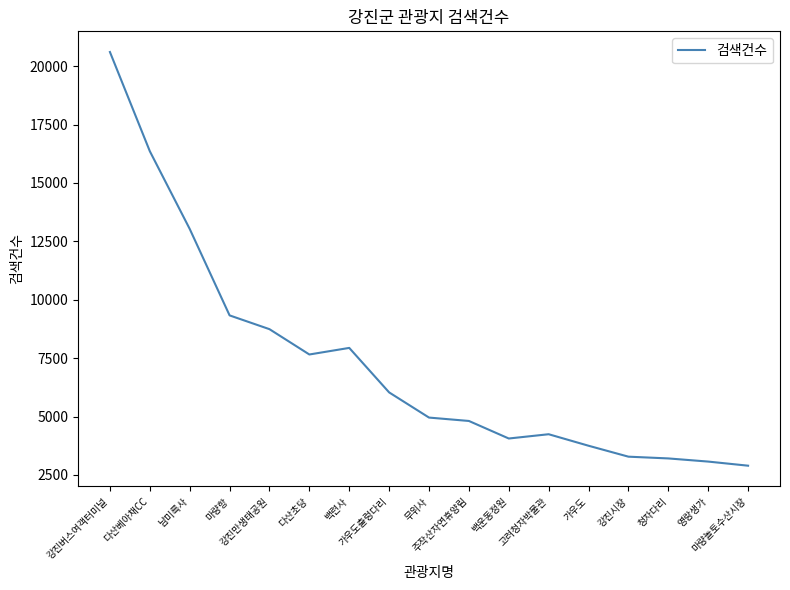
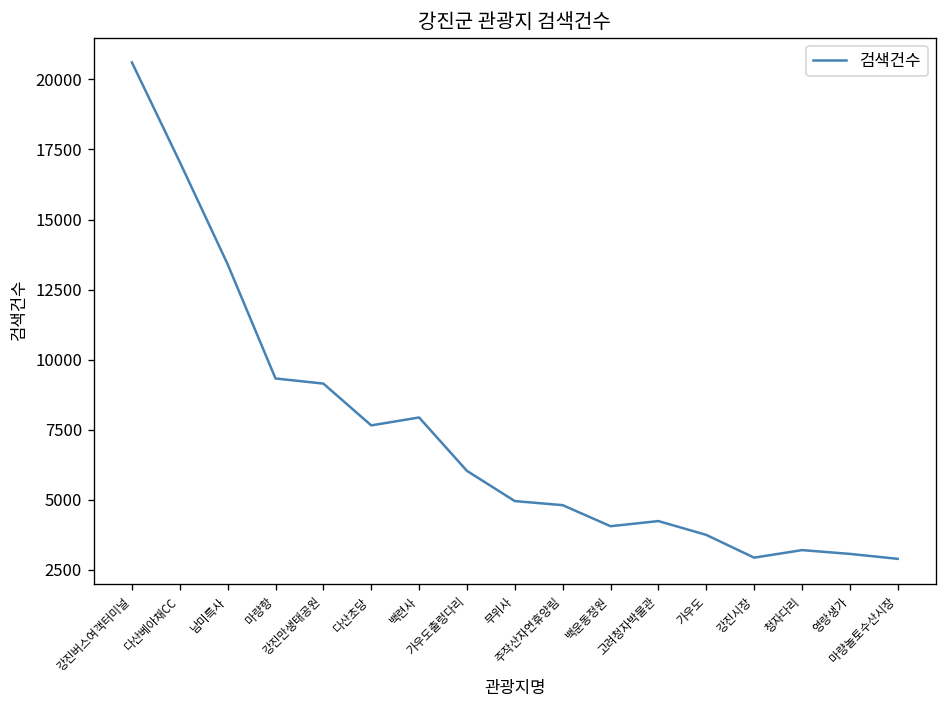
  {
    "강진버스여객터미널": 20600,
-   "다산베아채CC": 16400,
-   "남미륵사": 13000,
+   "다산베아채CC": 17100,
+   "남미륵사": 13400,
    "마량항": 9300,
-   "강진만생태공원": 8700,
+   "강진만생태공원": 9100,
    "다산초당": 7700,
    "백련사": 7900,
    "가우도출렁다리": 6000,
    "무위사": 5000,
    "주작산자연휴양림": 4800,
    "백운동정원": 4100,
    "고려청자박물관": 4200,
    "가우도": 3700,
-   "강진시장": 3300,
+   "강진시장": 2900,
    "청자다리": 3200,
    "영랑생가": 3100,
    "마량놀토수산시장": 2900
  }
